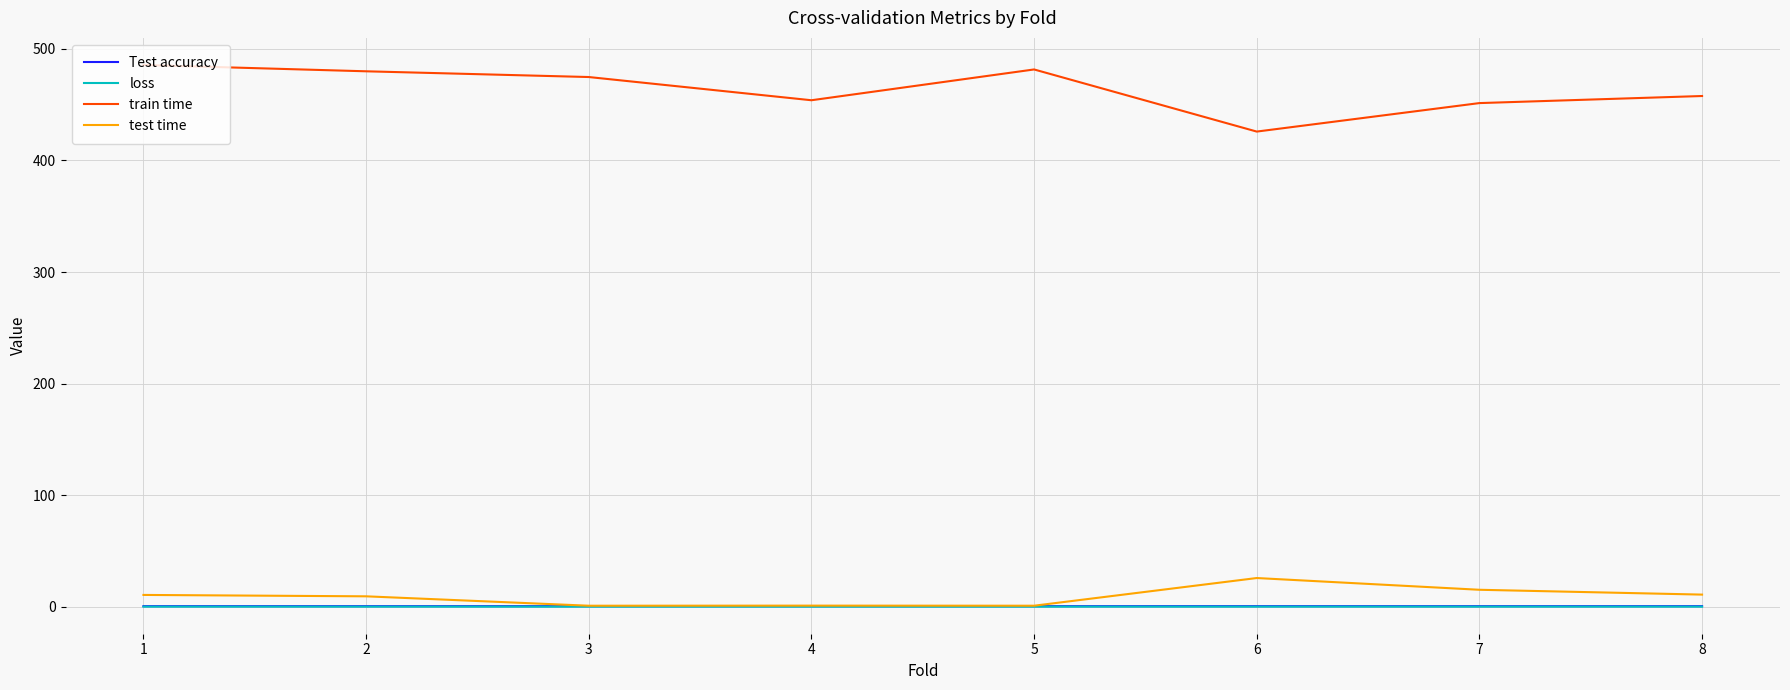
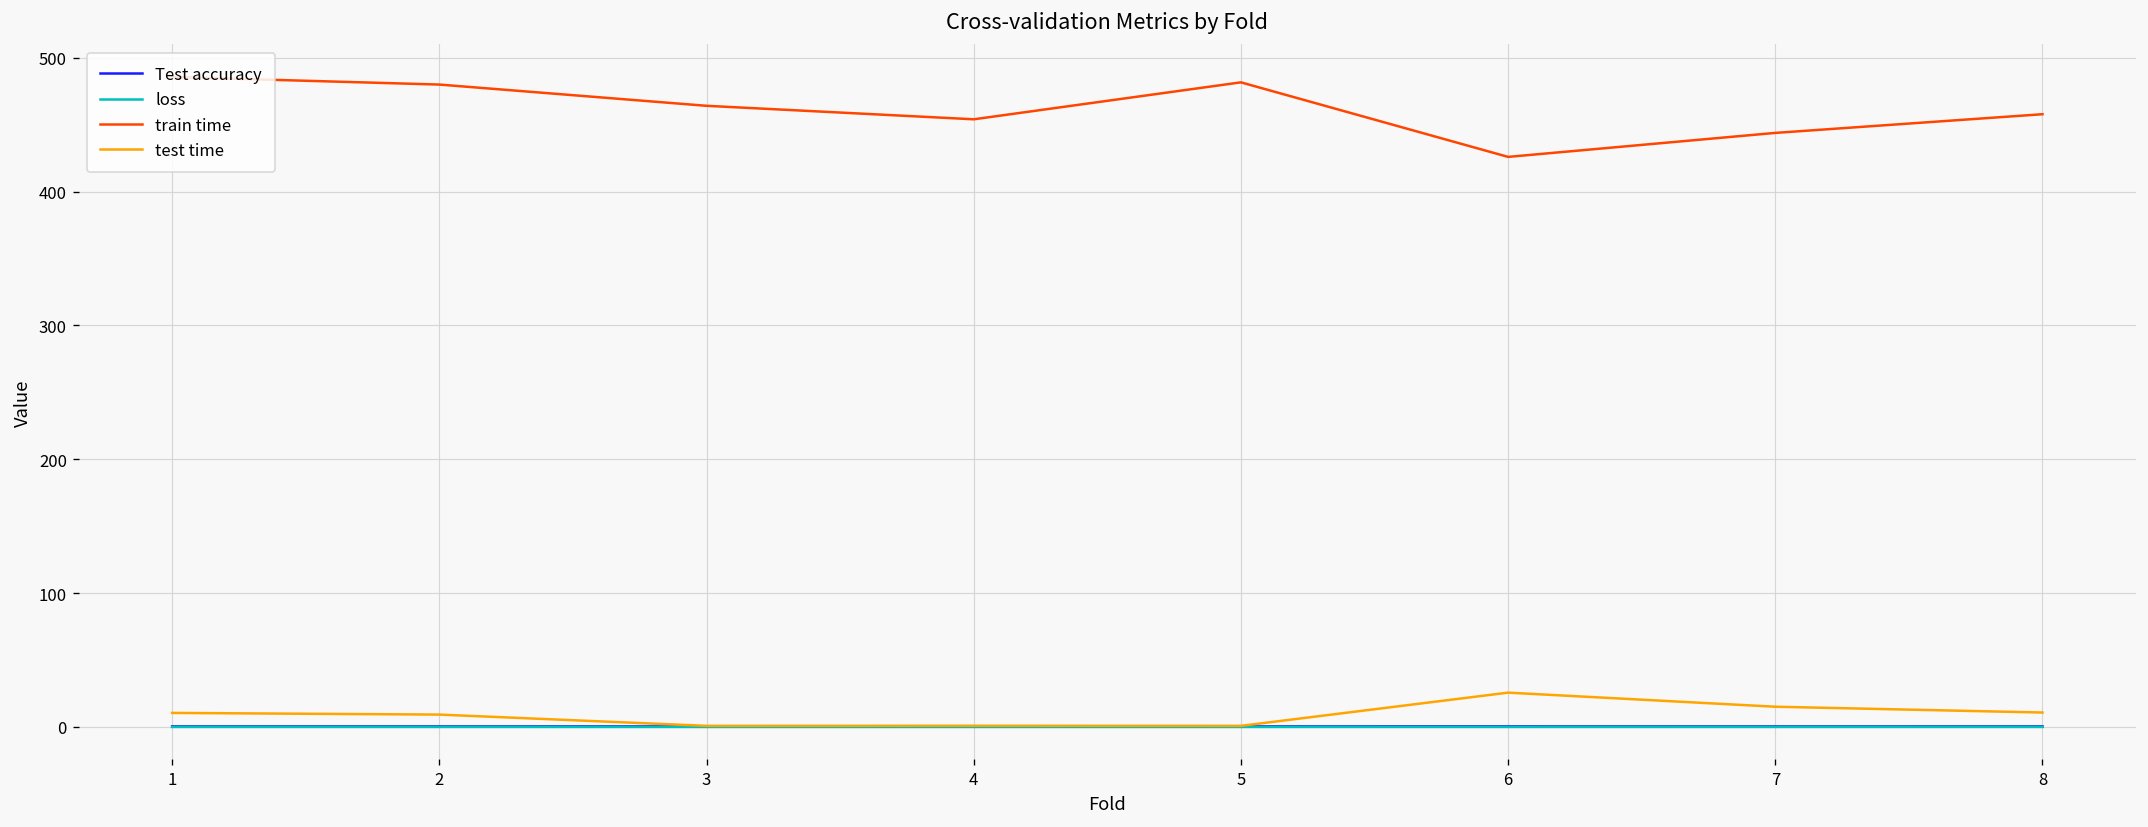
  {
    "train time": {
      "2": 480,
-     "3": 475,
+     "3": 464,
      "4": 454,
      "5": 482,
      "6": 426,
-     "7": 451,
+     "7": 444,
      "8": 458
    },
    "test time": {
      "1": 10,
      "2": 9,
      "6": 26,
      "7": 15,
      "8": 11
    }
  }
